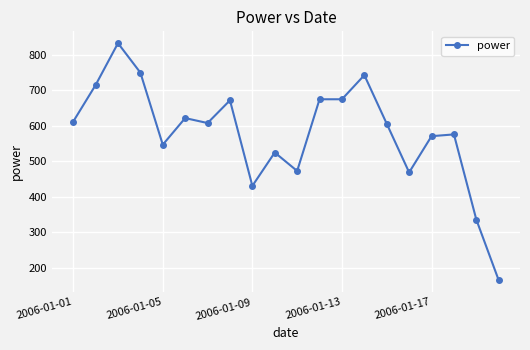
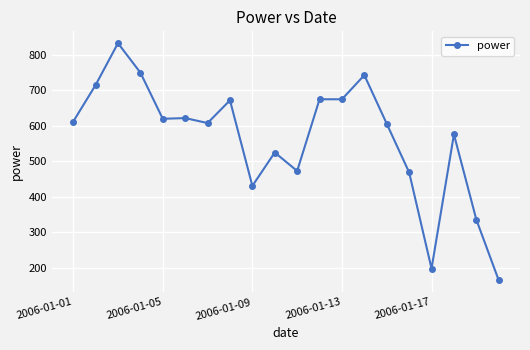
  {
    "2006-01-01": 610,
-   "2006-01-05": 550,
+   "2006-01-05": 620,
    "2006-01-09": 430,
    "2006-01-13": 670,
-   "2006-01-17": 570
+   "2006-01-17": 200
  }
